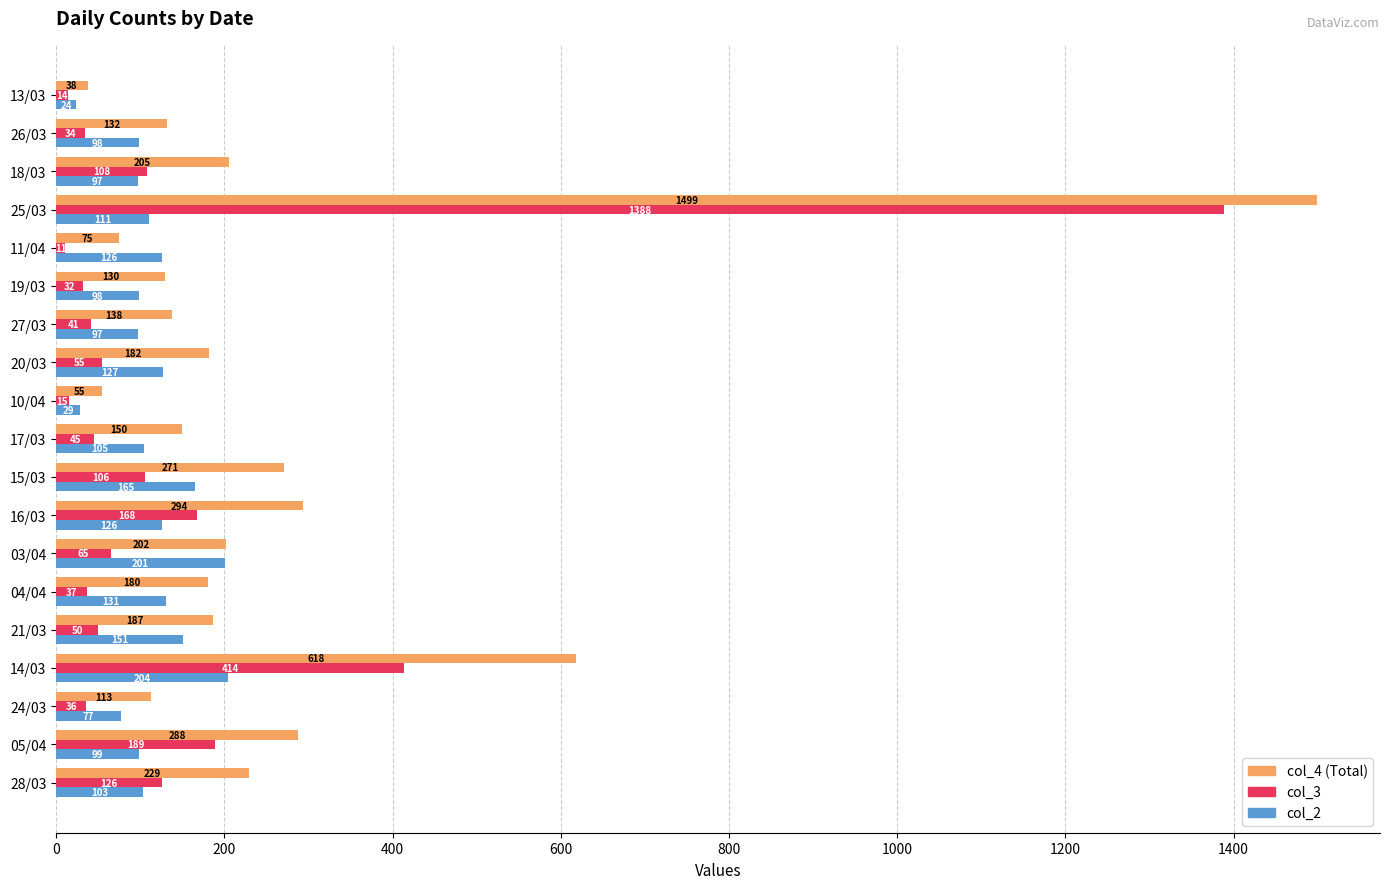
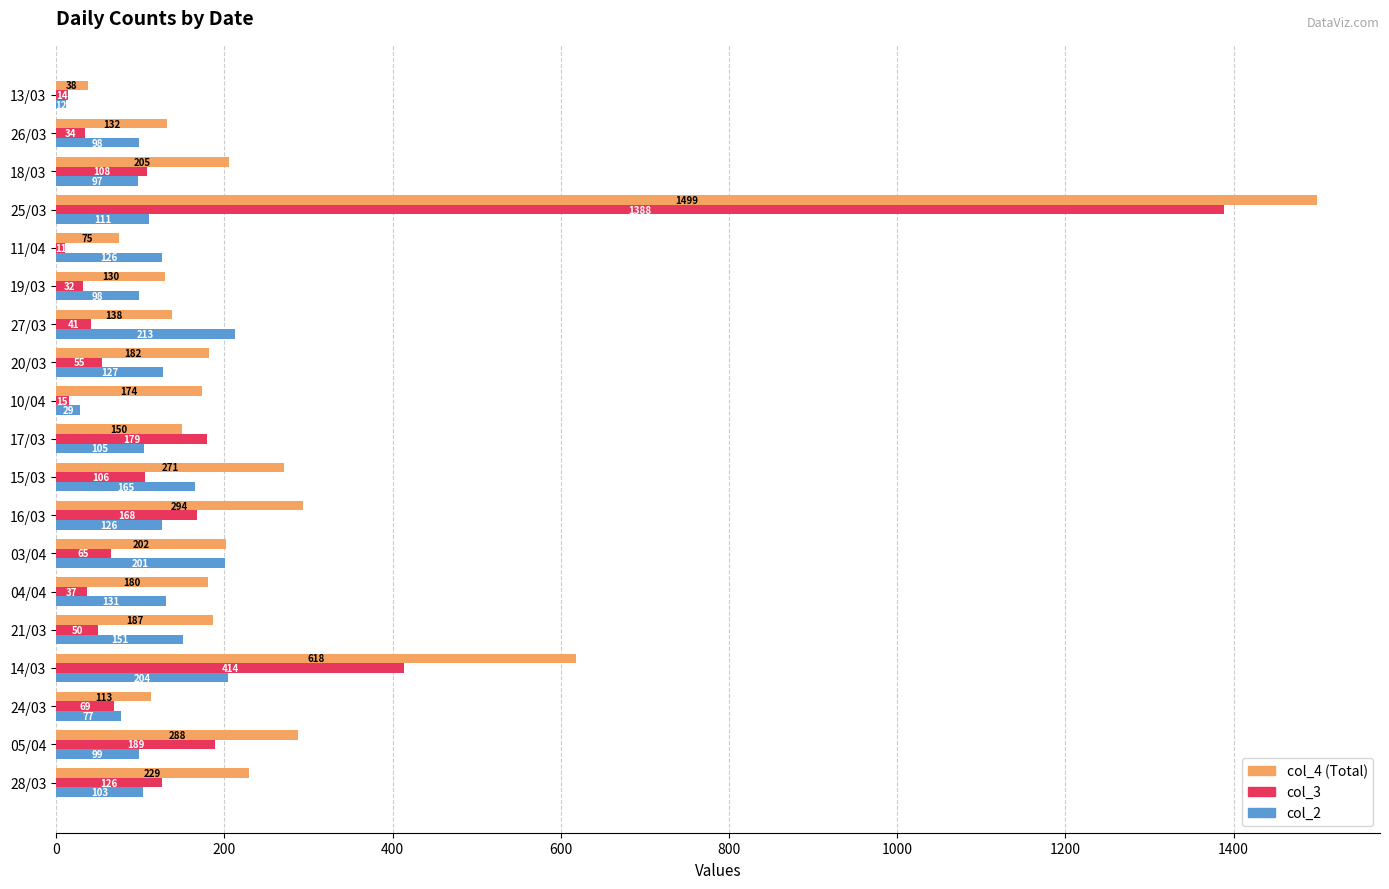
  {
    "col_4 (Total)": {
      "13/03": 38,
      "26/03": 132,
      "18/03": 205,
      "25/03": 1499,
      "11/04": 75,
      "19/03": 130,
      "27/03": 138,
      "20/03": 182,
-     "10/04": 55,
+     "10/04": 174,
      "17/03": 150,
      "15/03": 271,
      "16/03": 294,
      "03/04": 202,
      "04/04": 180,
      "21/03": 187,
      "14/03": 618,
      "24/03": 113,
      "05/04": 288,
      "28/03": 229
    },
    "col_3": {
      "13/03": 14,
      "26/03": 34,
      "18/03": 108,
      "25/03": 1388,
      "11/04": 11,
      "19/03": 32,
      "27/03": 41,
      "20/03": 55,
      "10/04": 15,
-     "17/03": 45,
+     "17/03": 179,
      "15/03": 106,
      "16/03": 168,
      "03/04": 65,
      "04/04": 37,
      "21/03": 50,
      "14/03": 414,
-     "24/03": 36,
+     "24/03": 69,
      "05/04": 189,
      "28/03": 126
    },
    "col_2": {
-     "13/03": 24,
+     "13/03": 12,
      "26/03": 98,
      "18/03": 97,
      "25/03": 111,
      "11/04": 126,
      "19/03": 98,
-     "27/03": 97,
+     "27/03": 213,
      "20/03": 127,
      "10/04": 29,
      "17/03": 105,
      "15/03": 165,
      "16/03": 126,
      "03/04": 201,
      "04/04": 131,
      "21/03": 151,
      "14/03": 204,
      "24/03": 77,
      "05/04": 99,
      "28/03": 103
    }
  }
